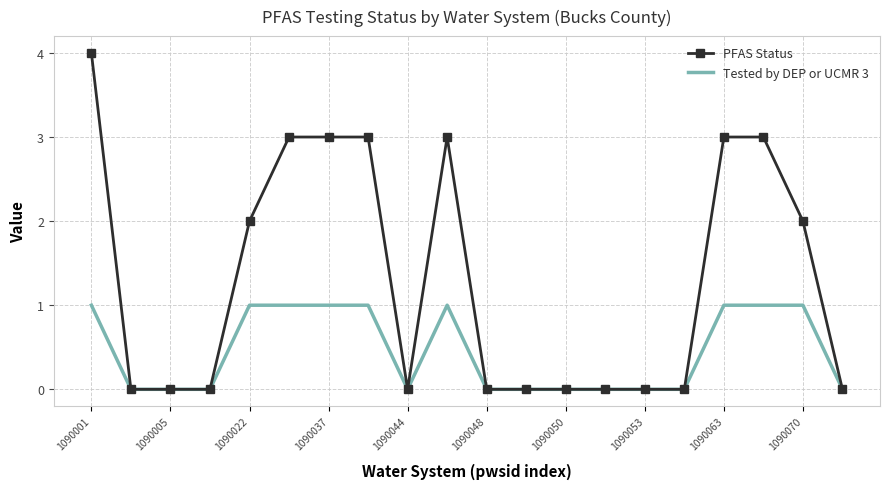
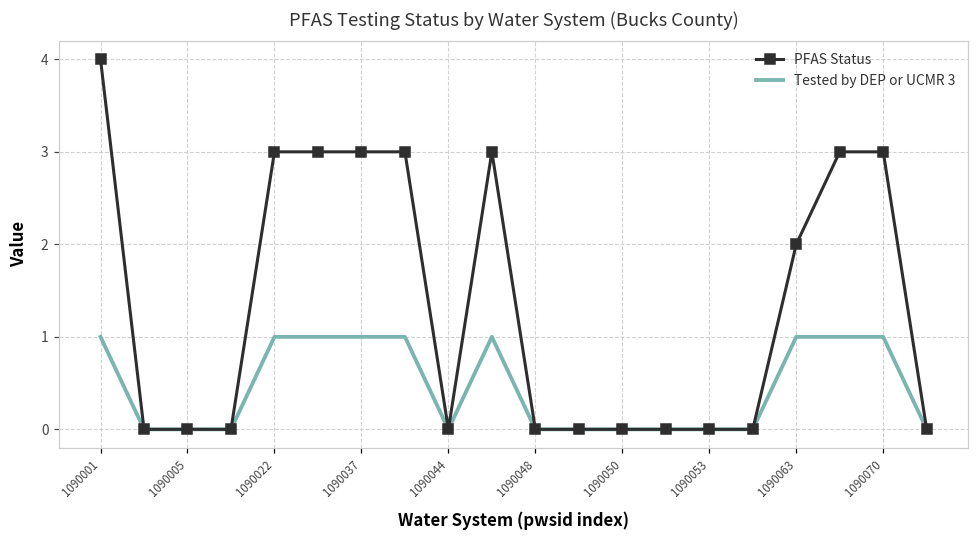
  {
    "PFAS Status": {
      "1090001": 4,
-     "1090022": 2,
+     "1090022": 3,
      "1090037": 3,
-     "1090063": 3,
-     "1090070": 2
+     "1090063": 2,
+     "1090070": 3
    },
    "Tested by DEP or UCMR 3": {
      "1090001": 1,
      "1090022": 1,
      "1090037": 1,
      "1090063": 1,
      "1090070": 1
    }
  }
